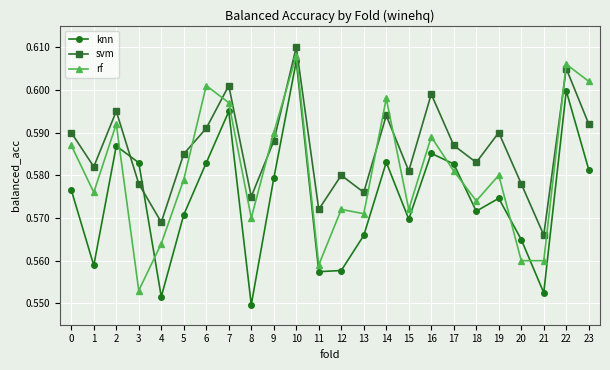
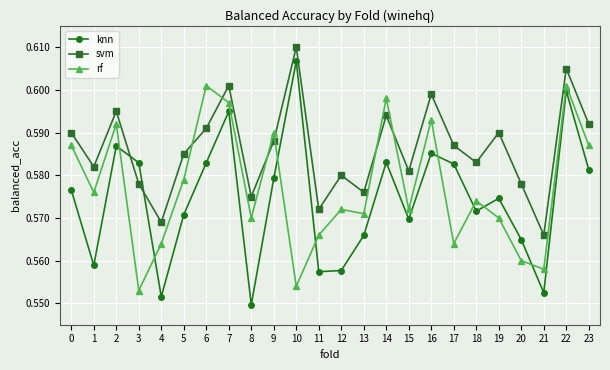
  {
    "rf": {
      "0": 0.587,
      "1": 0.576,
      "2": 0.592,
      "3": 0.553,
      "4": 0.564,
      "5": 0.579,
      "6": 0.601,
      "7": 0.597,
      "8": 0.570,
      "9": 0.590,
-     "10": 0.608,
-     "11": 0.559,
+     "10": 0.554,
+     "11": 0.566,
      "12": 0.572,
      "13": 0.571,
      "14": 0.598,
      "15": 0.572,
-     "16": 0.589,
-     "17": 0.581,
+     "16": 0.593,
+     "17": 0.564,
      "18": 0.574,
-     "19": 0.58,
+     "19": 0.57,
      "20": 0.560,
-     "21": 0.560,
-     "22": 0.606,
-     "23": 0.602
+     "21": 0.558,
+     "22": 0.601,
+     "23": 0.587
    }
  }
